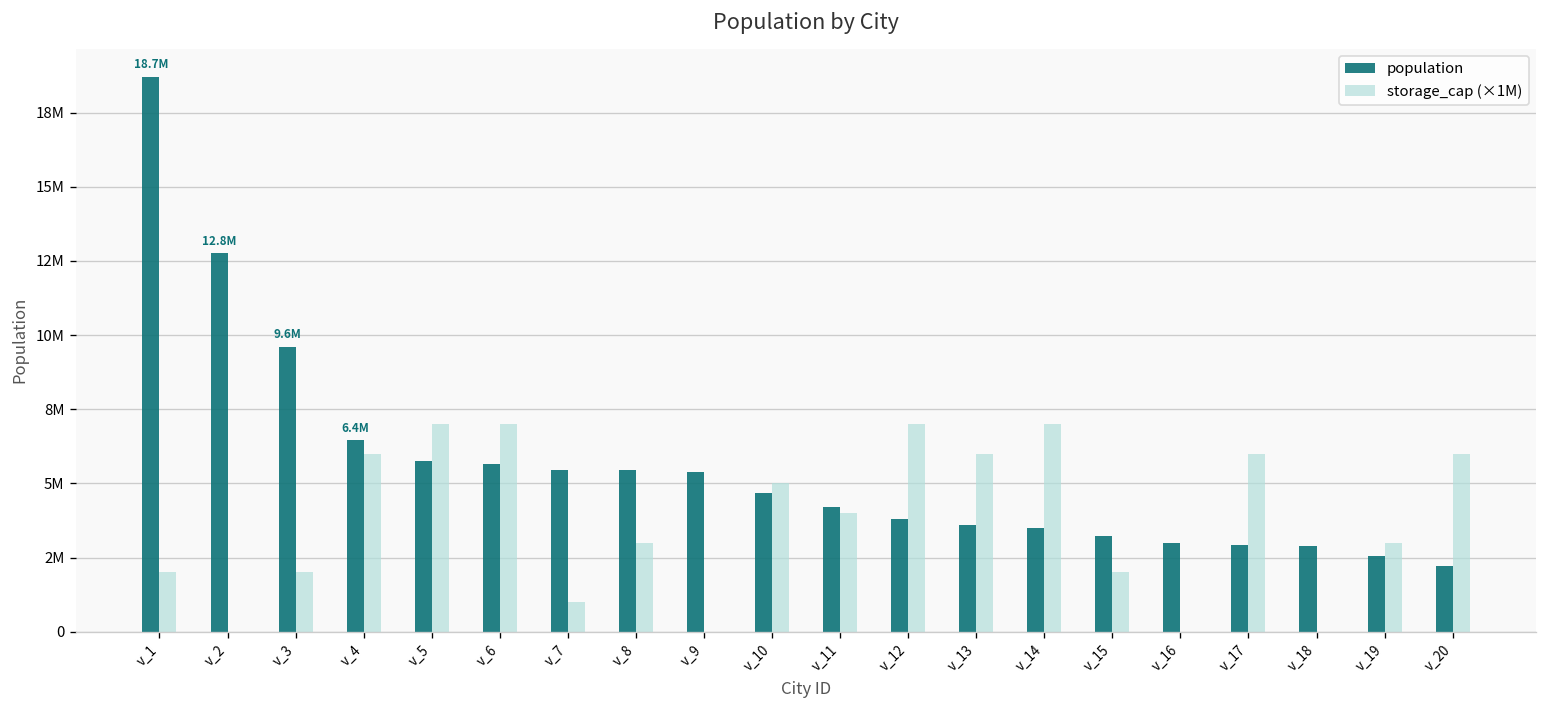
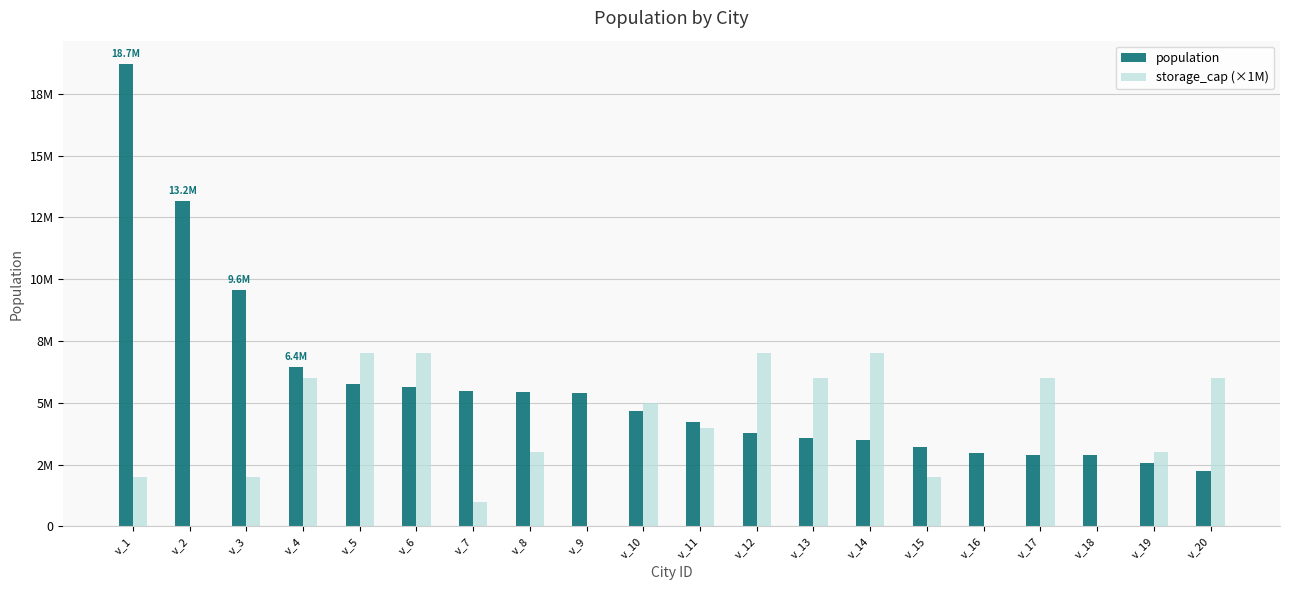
  {
    "population": {
      "v_1": "18.7M",
-     "v_2": "12.8M",
+     "v_2": "13.2M",
      "v_3": "9.6M",
      "v_4": "6.4M"
    }
  }
